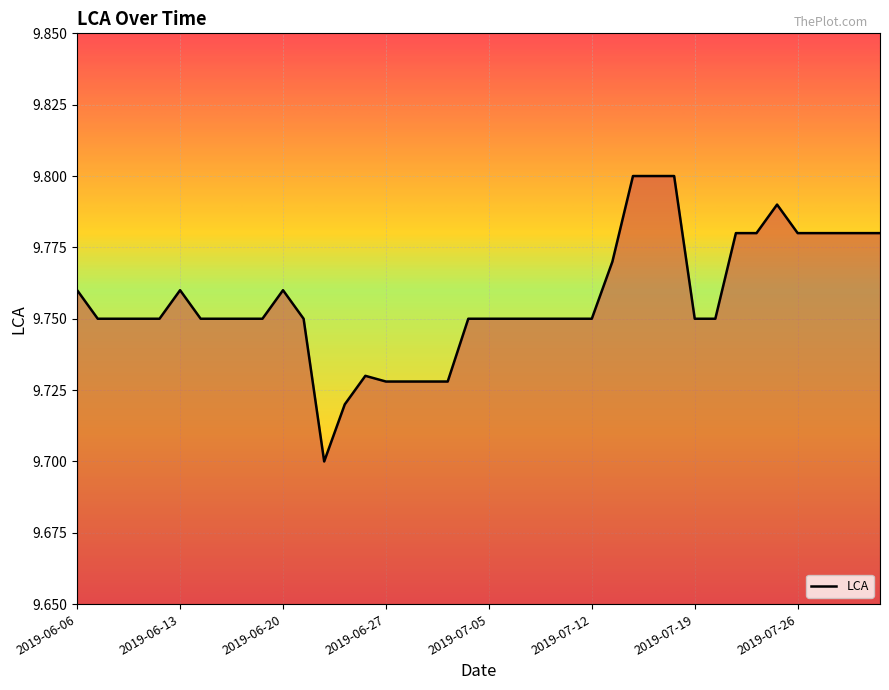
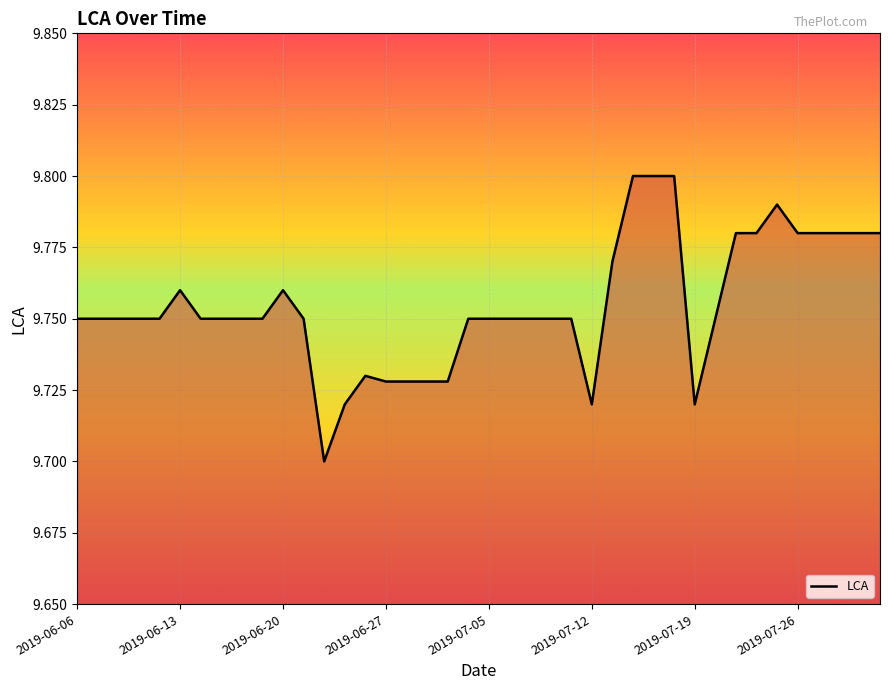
  {
-   "2019-06-06": 9.76,
+   "2019-06-06": 9.75,
    "2019-06-13": 9.76,
    "2019-06-20": 9.76,
    "2019-06-27": 9.728,
    "2019-07-05": 9.75,
-   "2019-07-12": 9.75,
-   "2019-07-19": 9.75,
+   "2019-07-12": 9.72,
+   "2019-07-19": 9.72,
    "2019-07-26": 9.78
  }
